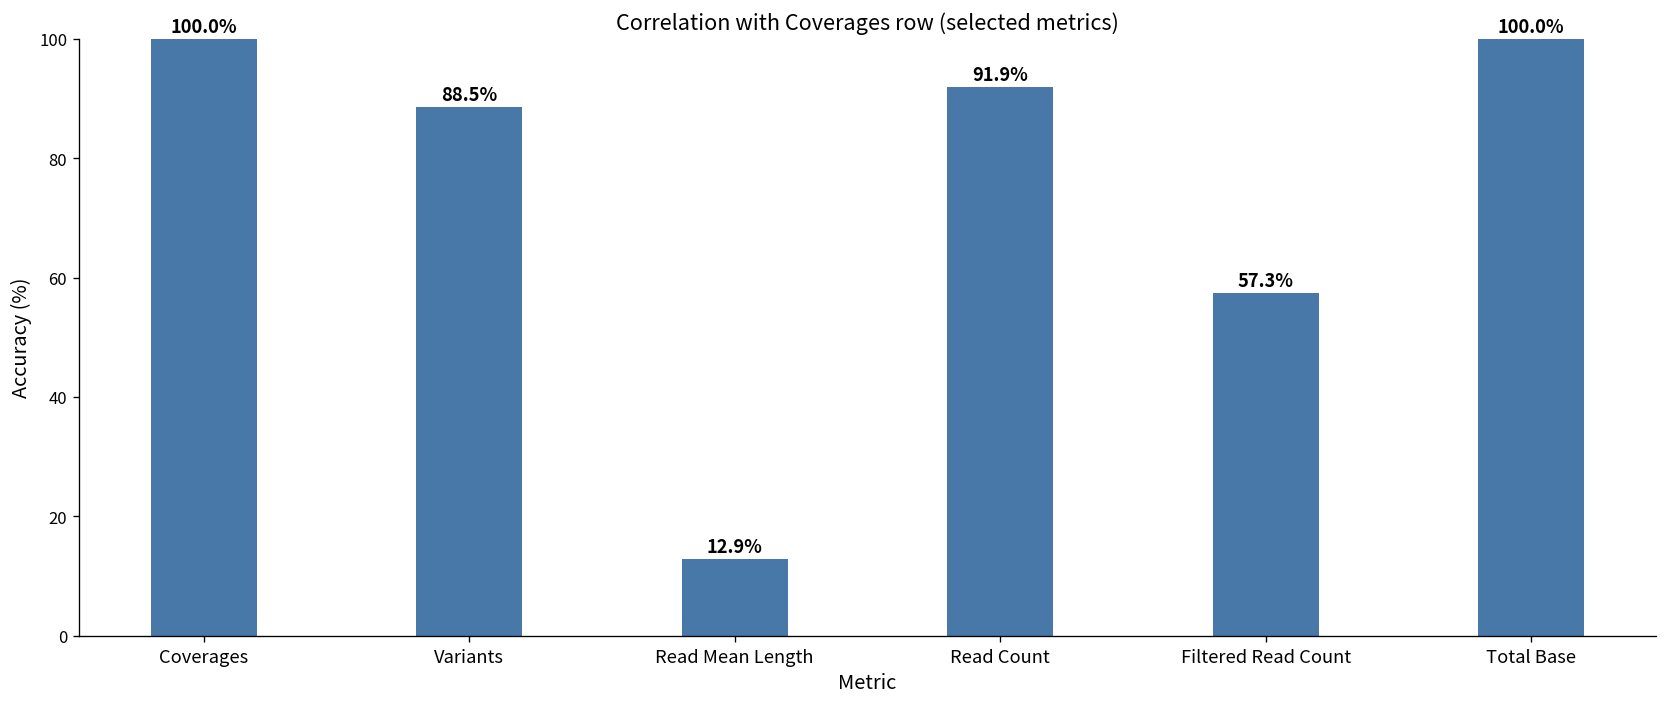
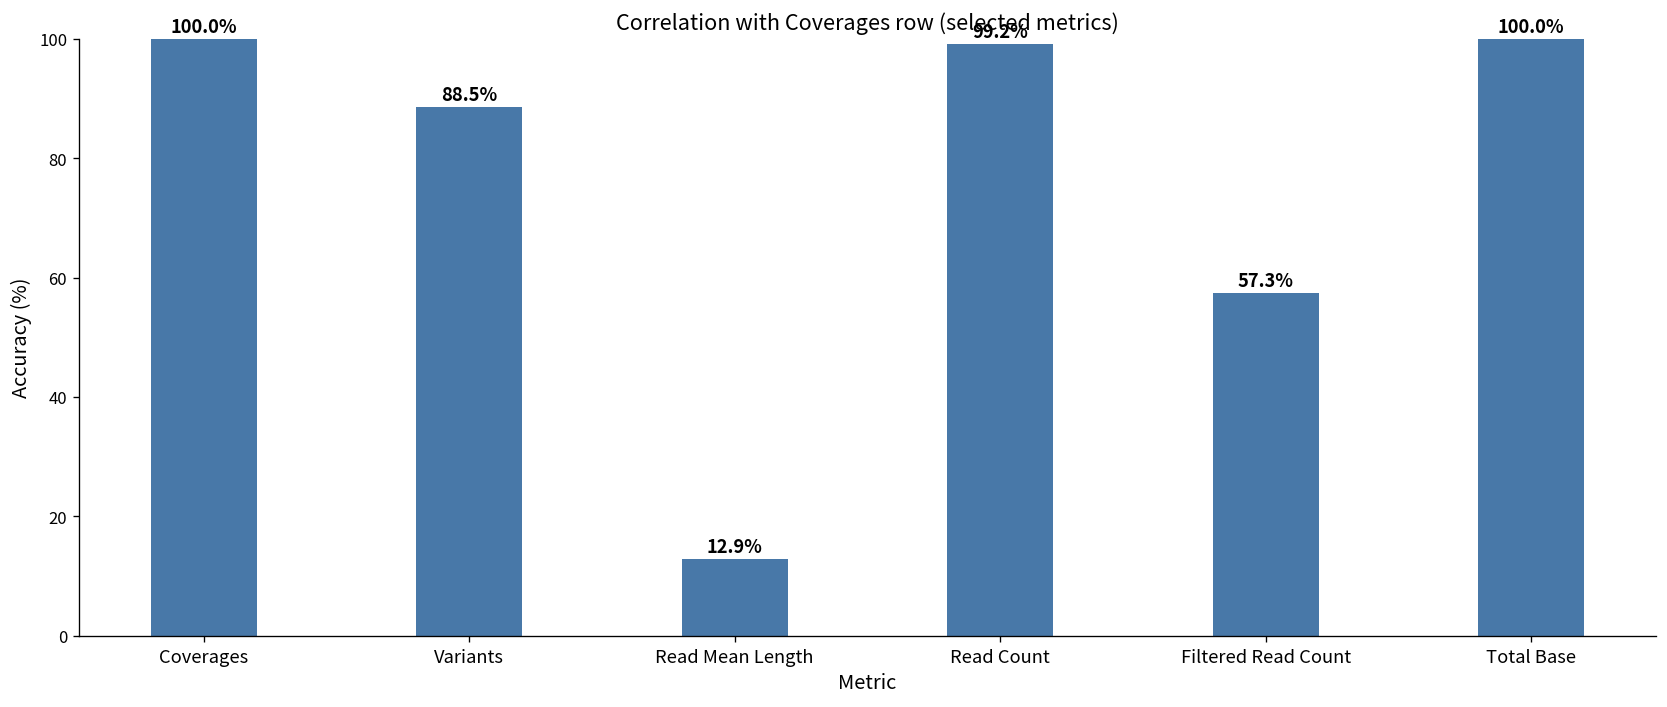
  {
    "Coverages": "100.0%",
    "Variants": "88.5%",
    "Read Mean Length": "12.9%",
-   "Read Count": "91.9%",
+   "Read Count": "99.2%",
    "Filtered Read Count": "57.3%",
    "Total Base": "100.0%"
  }
